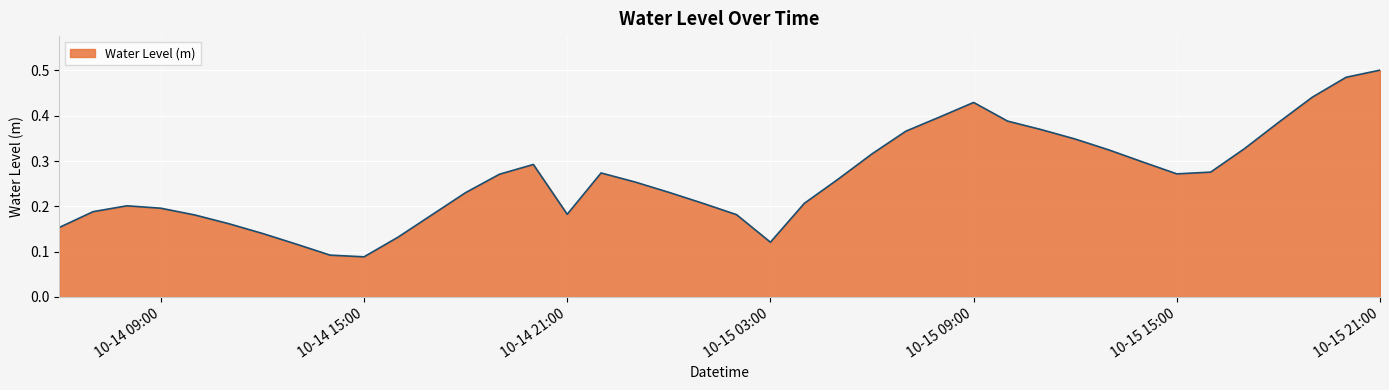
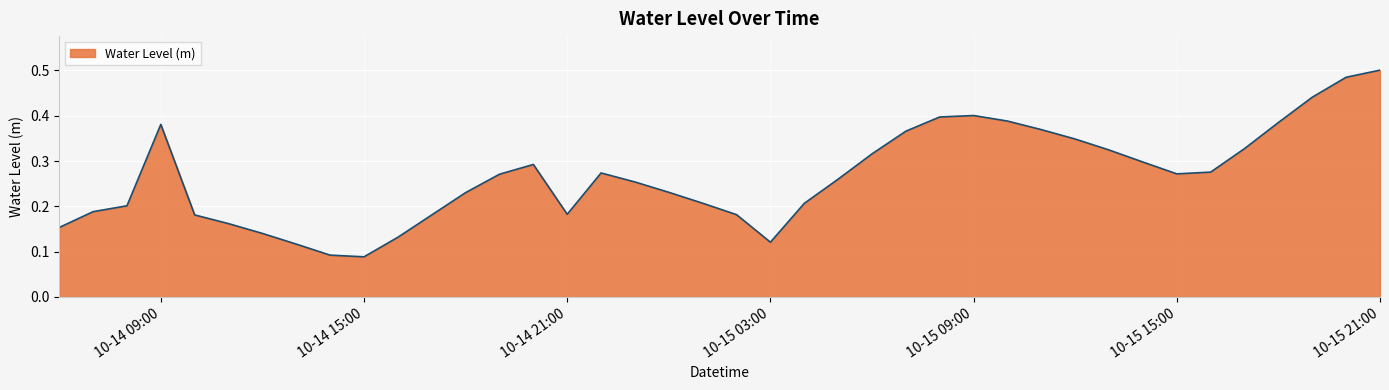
  {
-   "10-14 09:00": 0.20,
+   "10-14 09:00": 0.38,
    "10-14 15:00": 0.09,
    "10-14 21:00": 0.18,
    "10-15 03:00": 0.12,
-   "10-15 09:00": 0.43,
+   "10-15 09:00": 0.40,
    "10-15 15:00": 0.27,
    "10-15 21:00": 0.50
  }
